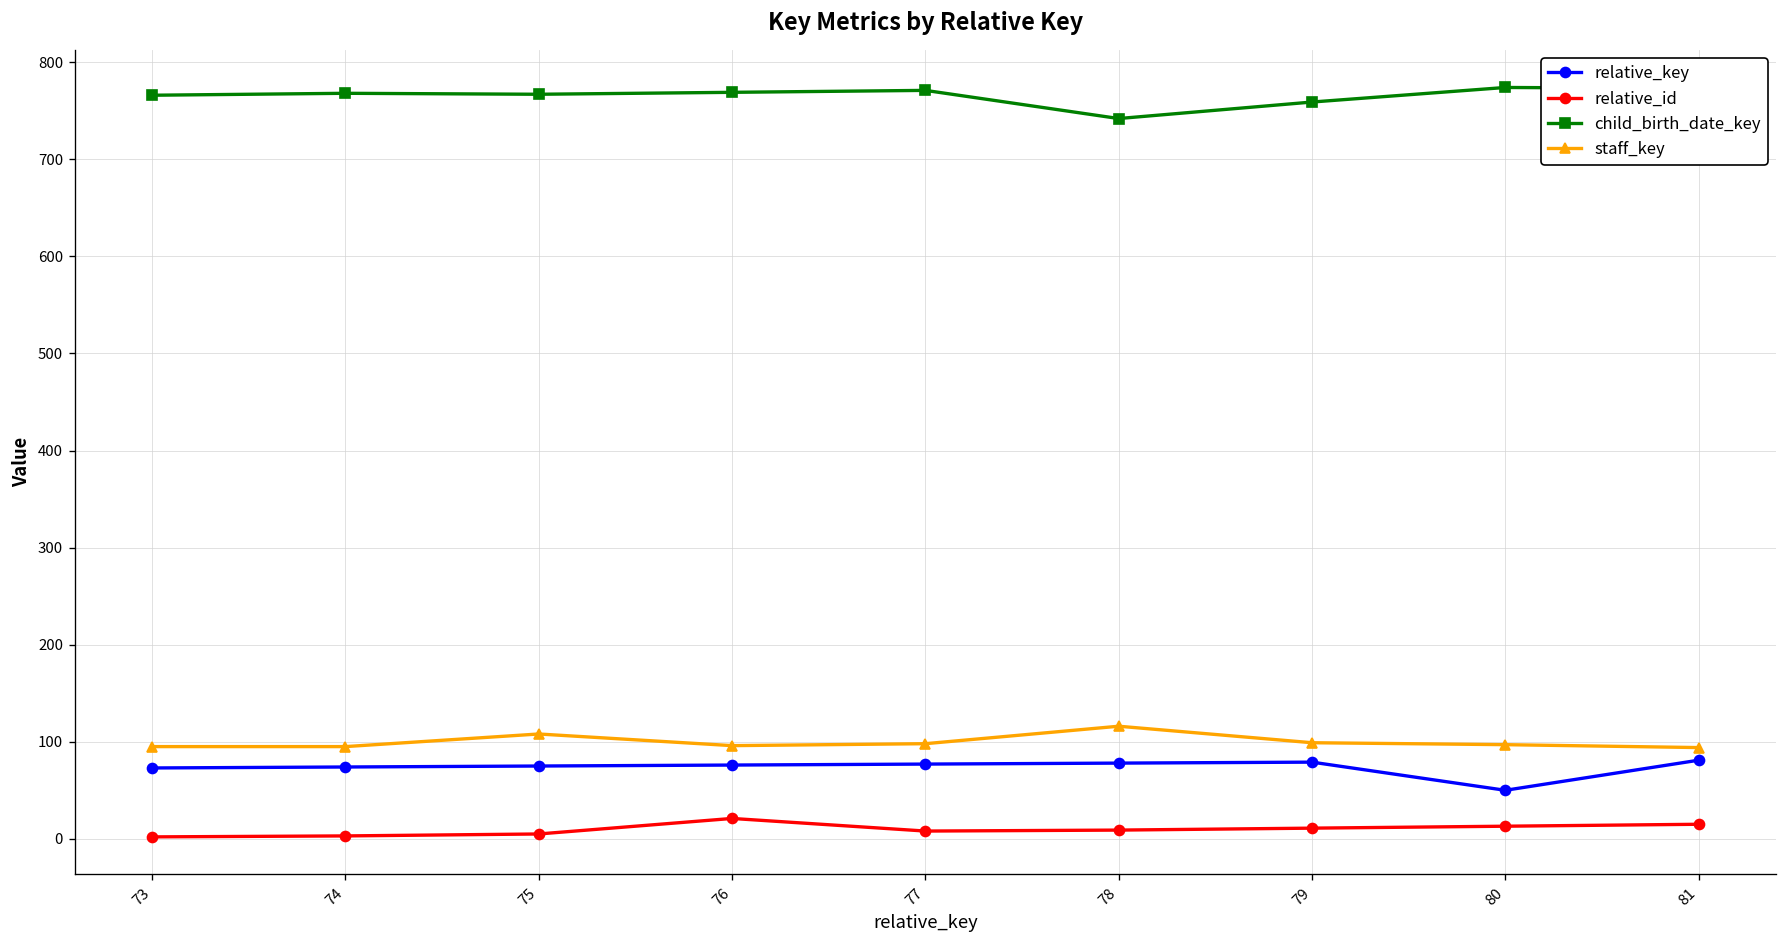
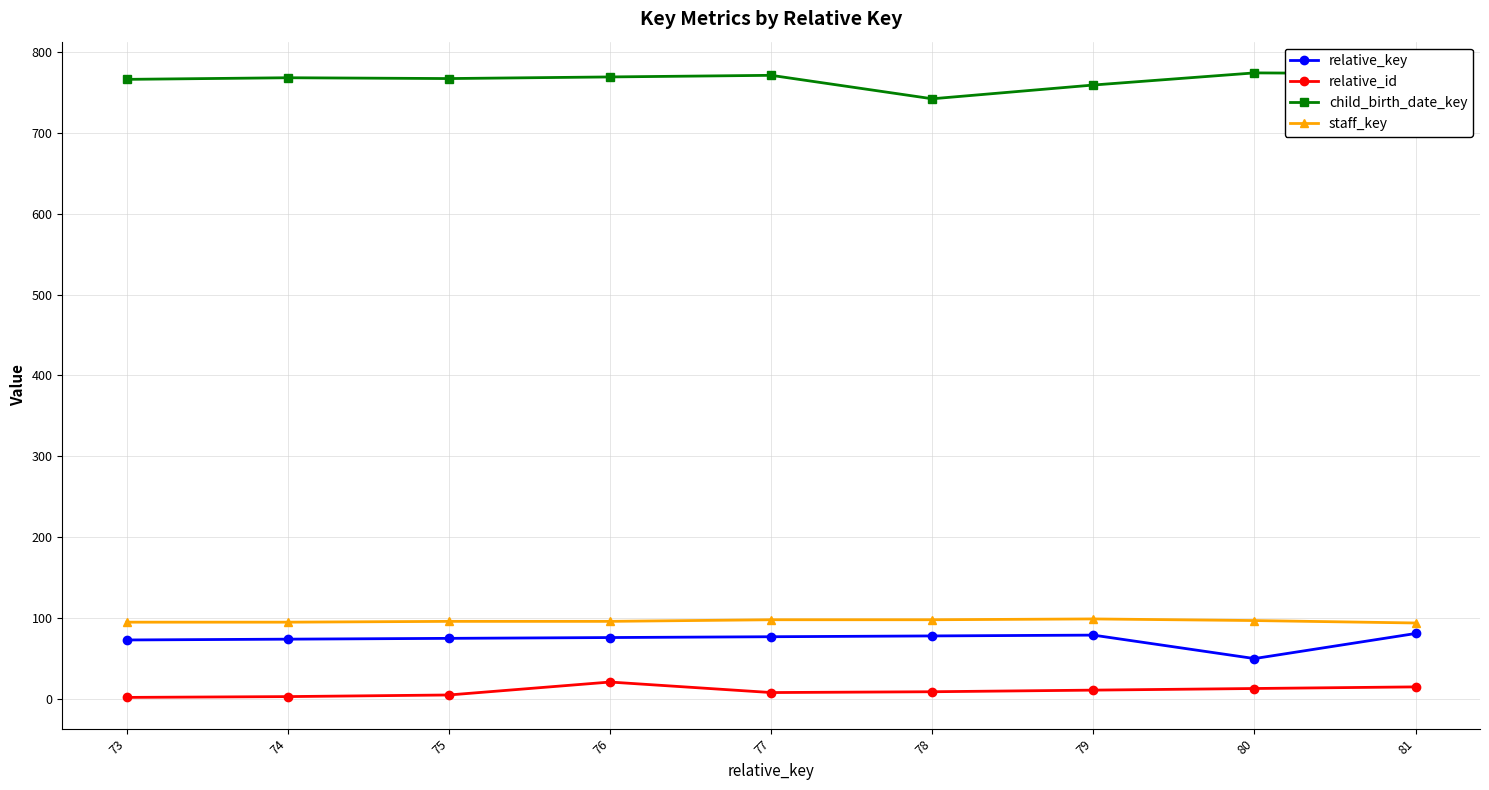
  {
    "relative_key": {
      "73": 70,
      "74": 70,
      "75": 80,
      "76": 80,
      "77": 80,
      "78": 80,
      "79": 80,
      "80": 50,
      "81": 80
    },
    "relative_id": {
      "73": 0,
      "74": 0,
      "75": 10,
      "76": 20,
      "77": 10,
      "78": 10,
      "79": 10,
      "80": 10,
      "81": 20
    },
    "child_birth_date_key": {
      "73": 770,
      "74": 770,
      "75": 770,
      "76": 770,
      "77": 770,
      "78": 740,
      "79": 760,
      "80": 770
    },
    "staff_key": {
      "73": 100,
      "74": 100,
-     "75": 110,
+     "75": 100,
      "76": 100,
      "77": 100,
-     "78": 120,
+     "78": 100,
      "79": 100,
      "80": 100,
      "81": 90
    }
  }
